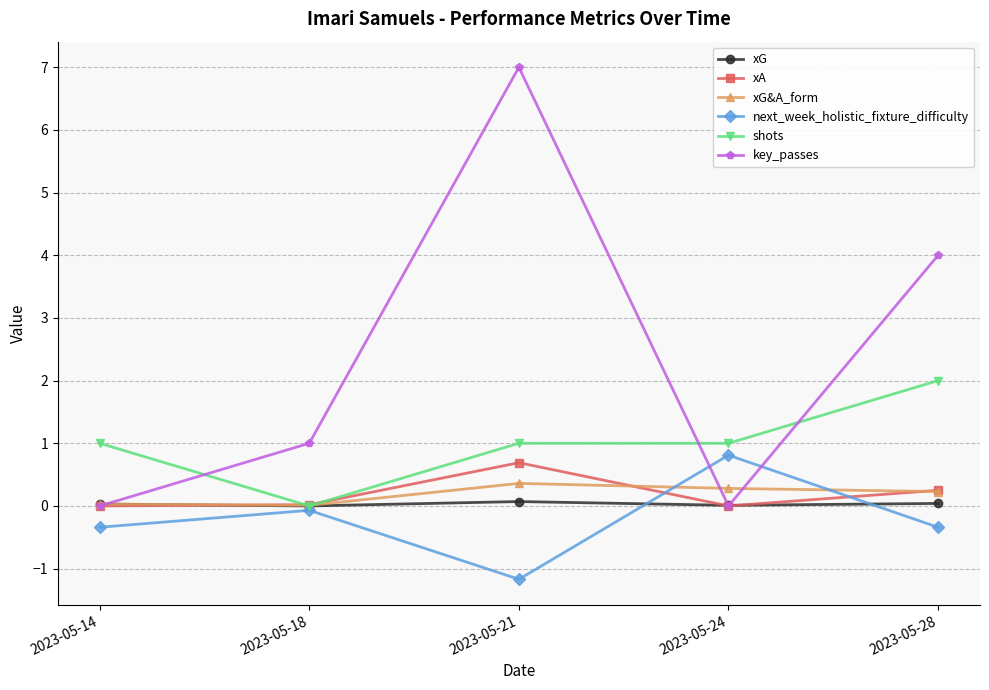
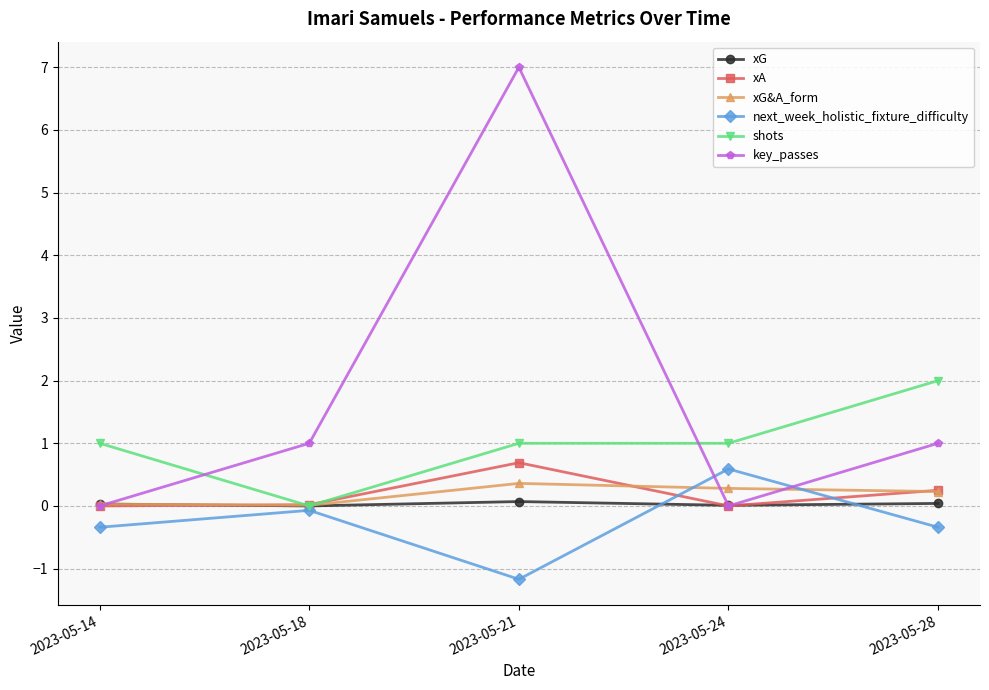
  {
    "xG": {
      "2023-05-21": 0.1,
      "2023-05-28": 0.0
    },
    "xA": {
      "2023-05-21": 0.7
    },
    "xG&A_form": {
      "2023-05-21": 0.4,
      "2023-05-24": 0.3
    },
    "next_week_holistic_fixture_difficulty": {
      "2023-05-14": -0.3,
      "2023-05-18": -0.1,
      "2023-05-21": -1.2,
-     "2023-05-24": 0.8,
+     "2023-05-24": 0.6,
      "2023-05-28": -0.3
    },
    "shots": {
      "2023-05-14": 1.0,
      "2023-05-21": 1.0,
      "2023-05-24": 1.0,
      "2023-05-28": 2.0
    },
    "key_passes": {
      "2023-05-18": 1,
      "2023-05-21": 7,
-     "2023-05-28": 4
+     "2023-05-28": 1
    }
  }
